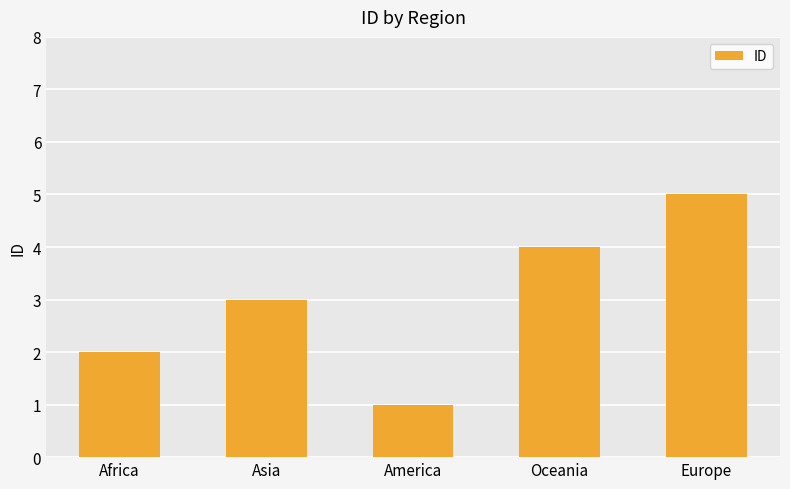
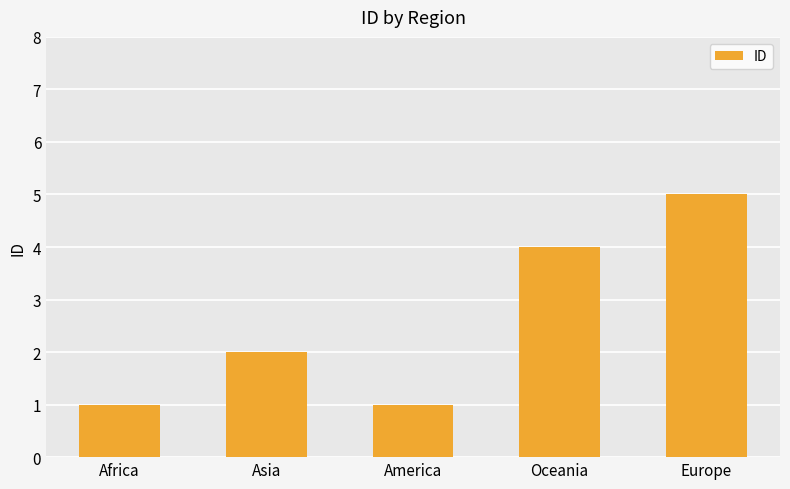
  {
-   "Africa": 2,
-   "Asia": 3,
+   "Africa": 1,
+   "Asia": 2,
    "America": 1,
    "Oceania": 4,
    "Europe": 5
  }
